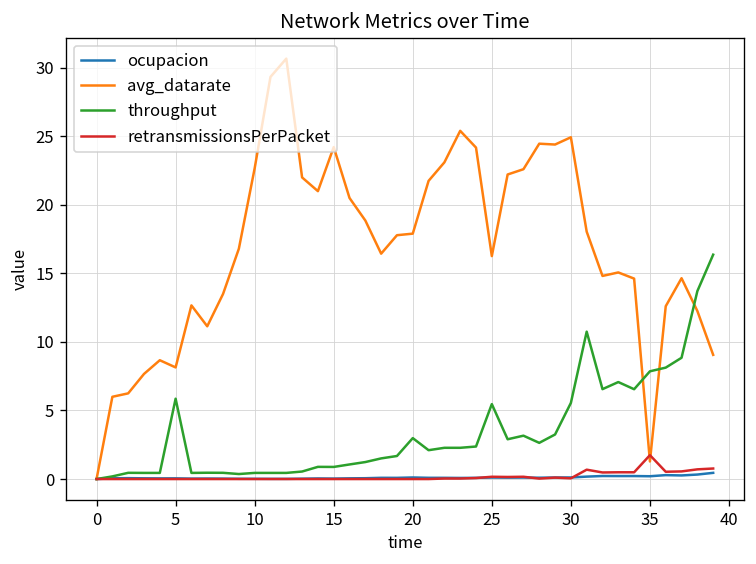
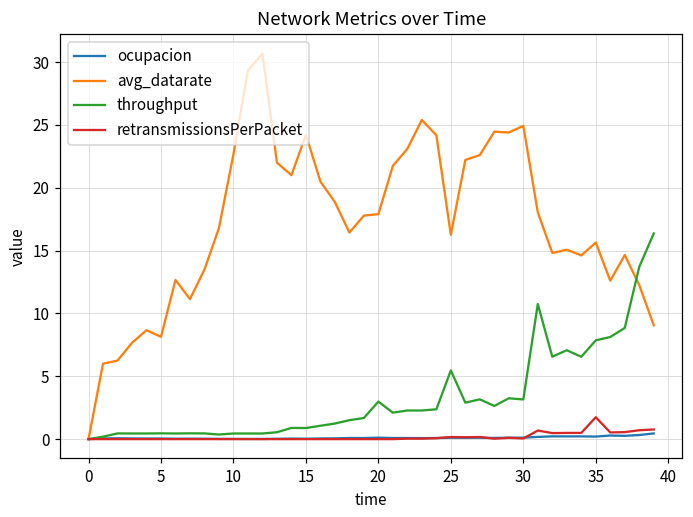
  {
    "ocupacion": {
      "35": 0.2
    },
    "avg_datarate": {
      "5": 8.1,
      "10": 22.7,
      "20": 17.9,
      "25": 16.3,
      "30": 24.9,
-     "35": 1.3
+     "35": 15.6
    },
    "throughput": {
-     "5": 5.9,
+     "5": 0.5,
      "10": 0.4,
      "15": 0.9,
      "20": 3.0,
      "25": 5.5,
-     "30": 5.6,
+     "30": 3.2,
      "35": 7.9
    },
    "retransmissionsPerPacket": {
      "35": 1.7
    }
  }
